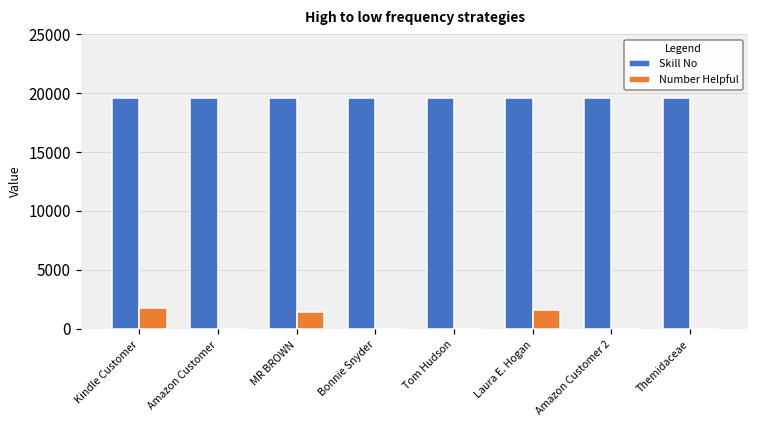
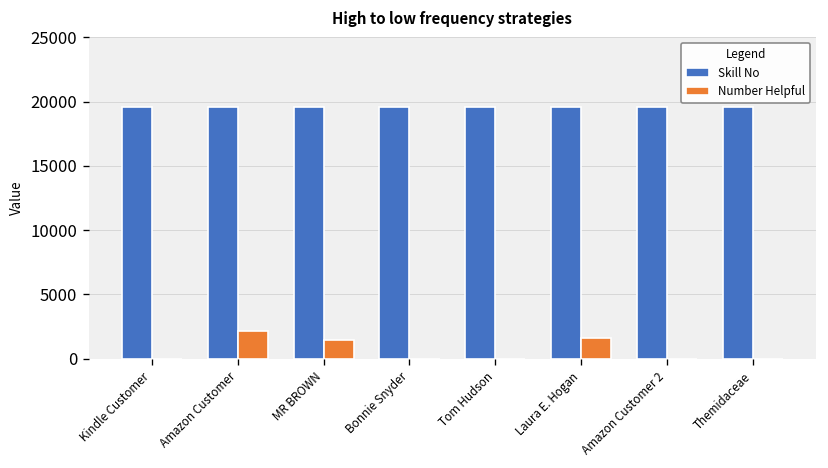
  {
    "Skill No": {
      "Kindle Customer": 19600,
      "Amazon Customer": 19600,
      "MR BROWN": 19600,
      "Bonnie Snyder": 19600,
      "Tom Hudson": 19600,
      "Laura E. Hogan": 19600,
      "Amazon Customer 2": 19600,
      "Themidaceae": 19600
    },
    "Number Helpful": {
-     "Kindle Customer": 1800,
-     "Amazon Customer": 0,
+     "Kindle Customer": 0,
+     "Amazon Customer": 2200,
      "MR BROWN": 1500,
      "Laura E. Hogan": 1600
    }
  }
